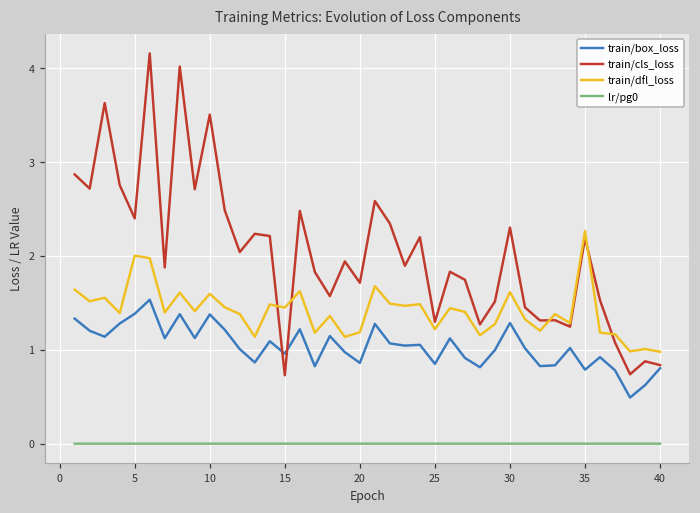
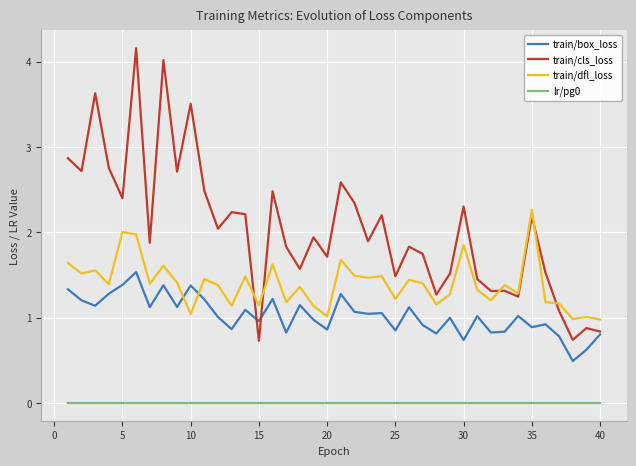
  {
    "train/box_loss": {
      "5": 1.4,
      "10": 1.4,
      "15": 1.0,
      "20": 0.9,
      "25": 0.9,
-     "30": 1.3,
-     "35": 0.8,
+     "30": 0.7,
+     "35": 0.9,
      "40": 0.8
    },
    "train/cls_loss": {
      "5": 2.4,
      "10": 3.5,
      "15": 0.7,
      "20": 1.7,
-     "25": 1.3,
+     "25": 1.5,
      "30": 2.3,
      "35": 2.2,
      "40": 0.8
    },
    "train/dfl_loss": {
      "5": 2.0,
-     "10": 1.6,
-     "15": 1.5,
-     "20": 1.2,
+     "10": 1.0,
+     "15": 1.1,
+     "20": 1.0,
      "25": 1.2,
-     "30": 1.6,
+     "30": 1.9,
      "35": 2.3,
      "40": 1.0
    },
    "lr/pg0": {
      "5": 0.0,
      "10": 0.0,
      "15": 0.0,
      "20": 0.0,
      "25": 0.0,
      "30": 0.0,
      "35": 0.0,
      "40": 0.0
    }
  }
